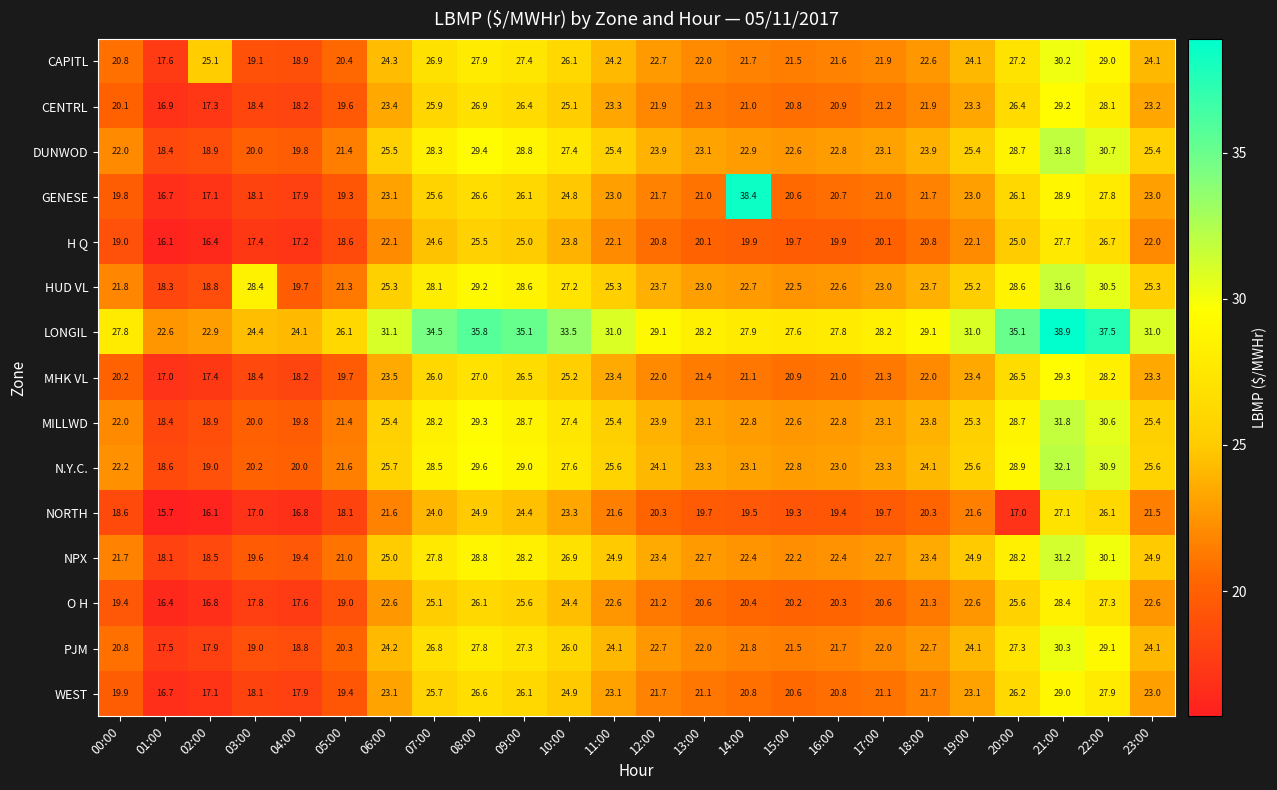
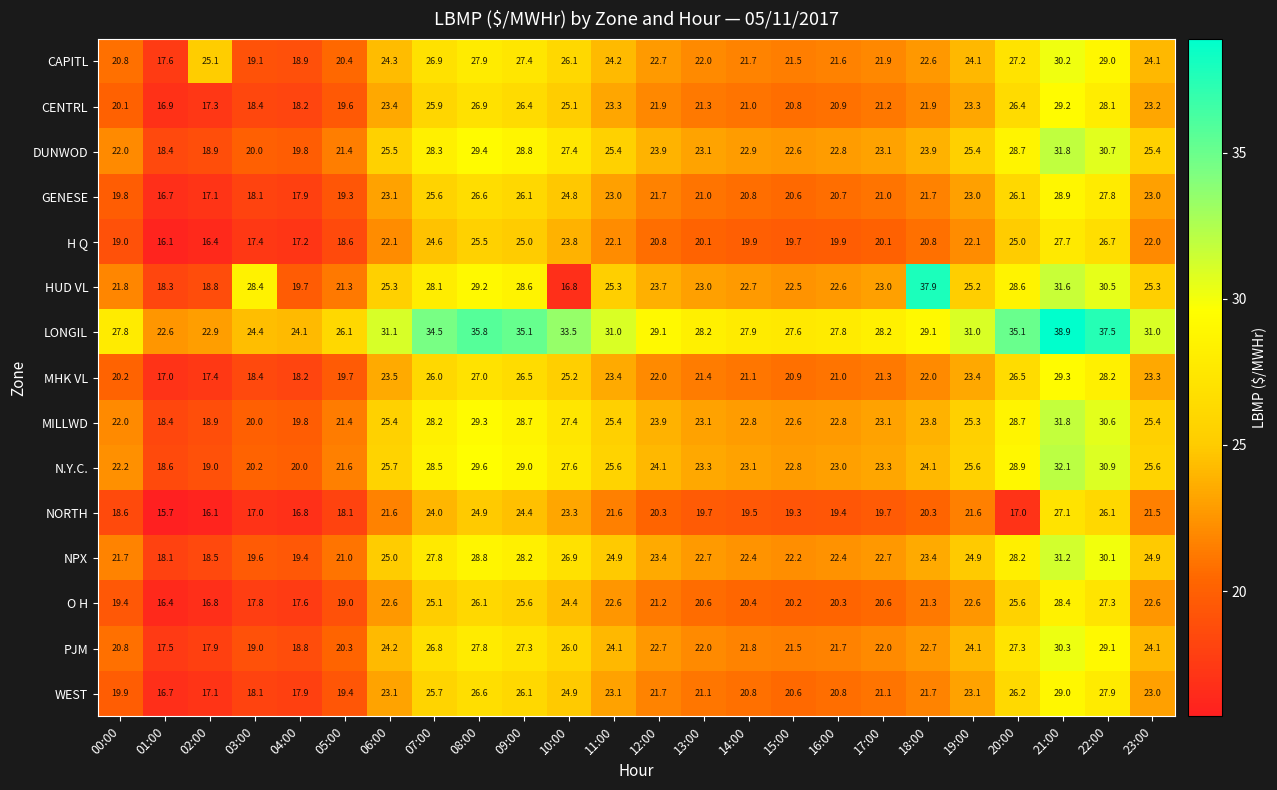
  {
    "GENESE": {
      "00:00": 19.8,
      "01:00": 16.7,
      "02:00": 17.1,
      "03:00": 18.1,
      "04:00": 17.9,
      "05:00": 19.3,
      "06:00": 23.1,
      "07:00": 25.6,
      "08:00": 26.6,
      "09:00": 26.1,
      "10:00": 24.8,
      "11:00": 23.0,
      "12:00": 21.7,
      "13:00": 21.0,
-     "14:00": 38.4,
+     "14:00": 20.8,
      "15:00": 20.6,
      "16:00": 20.7,
      "17:00": 21.0,
      "18:00": 21.7,
      "19:00": 23.0,
      "20:00": 26.1,
      "21:00": 28.9,
      "22:00": 27.8,
      "23:00": 23.0
    },
    "HUD VL": {
      "00:00": 21.8,
      "01:00": 18.3,
      "02:00": 18.8,
      "03:00": 28.4,
      "04:00": 19.7,
      "05:00": 21.3,
      "06:00": 25.3,
      "07:00": 28.1,
      "08:00": 29.2,
      "09:00": 28.6,
-     "10:00": 27.2,
+     "10:00": 16.8,
      "11:00": 25.3,
      "12:00": 23.7,
      "13:00": 23.0,
      "14:00": 22.7,
      "15:00": 22.5,
      "16:00": 22.6,
      "17:00": 23.0,
-     "18:00": 23.7,
+     "18:00": 37.9,
      "19:00": 25.2,
      "20:00": 28.6,
      "21:00": 31.6,
      "22:00": 30.5,
      "23:00": 25.3
    }
  }
